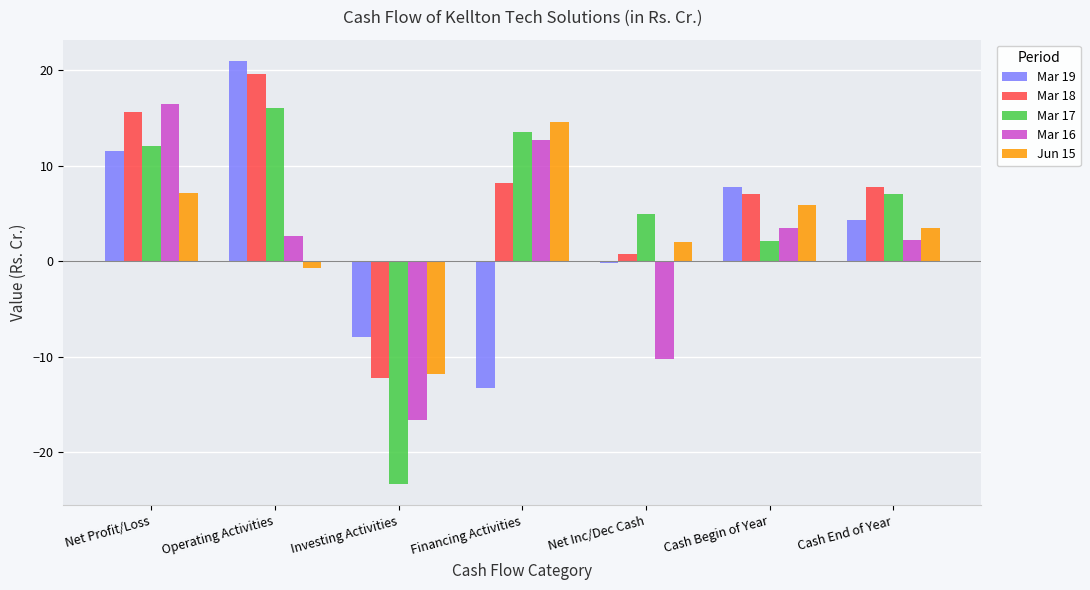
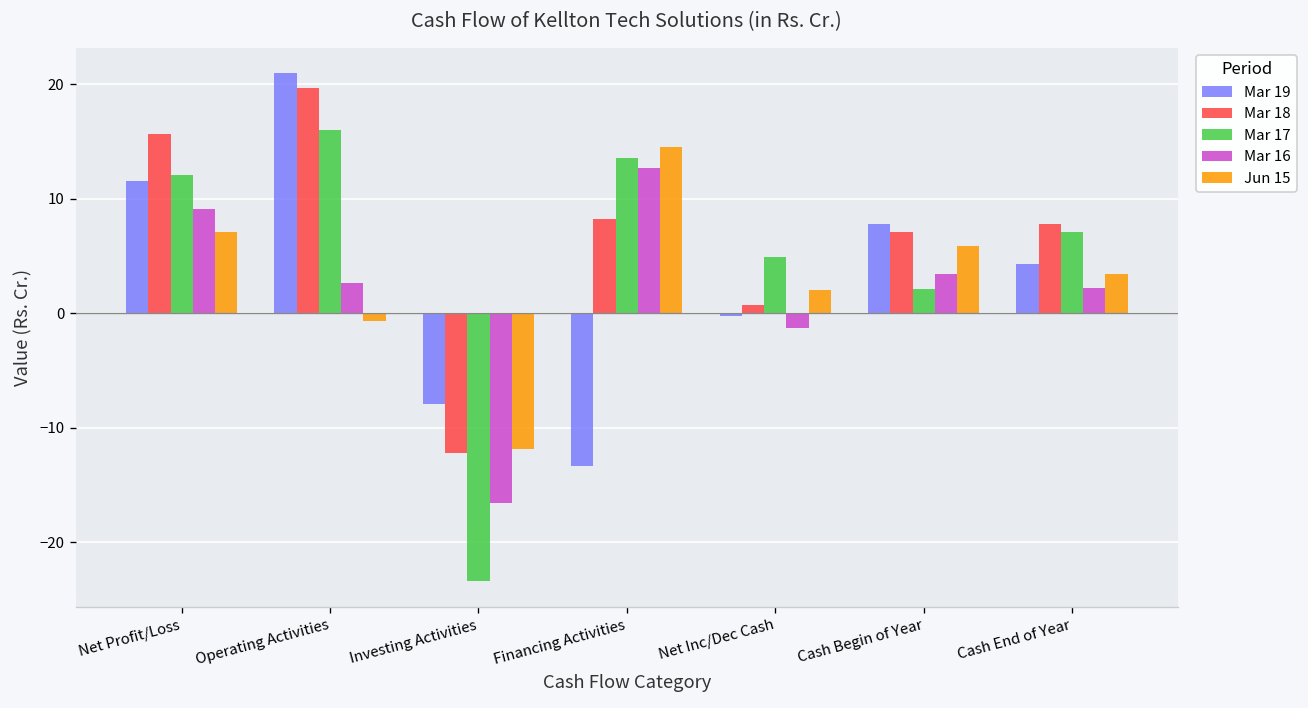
  {
    "Mar 19": {
      "Net Profit/Loss": 12,
      "Operating Activities": 21,
      "Investing Activities": -8,
      "Financing Activities": -13,
      "Cash Begin of Year": 8,
      "Cash End of Year": 4
    },
    "Mar 18": {
      "Net Profit/Loss": 16,
      "Operating Activities": 20,
      "Investing Activities": -12,
      "Financing Activities": 8,
      "Net Inc/Dec Cash": 1,
      "Cash Begin of Year": 7,
      "Cash End of Year": 8
    },
    "Mar 17": {
      "Net Profit/Loss": 12,
      "Operating Activities": 16,
      "Investing Activities": -23,
      "Financing Activities": 14,
      "Net Inc/Dec Cash": 5,
      "Cash Begin of Year": 2,
      "Cash End of Year": 7
    },
    "Mar 16": {
-     "Net Profit/Loss": 17,
+     "Net Profit/Loss": 9,
      "Operating Activities": 3,
      "Investing Activities": -17,
      "Financing Activities": 13,
-     "Net Inc/Dec Cash": -10,
+     "Net Inc/Dec Cash": -1,
      "Cash Begin of Year": 3,
      "Cash End of Year": 2
    },
    "Jun 15": {
      "Net Profit/Loss": 7,
      "Operating Activities": -1,
      "Investing Activities": -12,
      "Financing Activities": 15,
      "Net Inc/Dec Cash": 2,
      "Cash Begin of Year": 6,
      "Cash End of Year": 3
    }
  }
